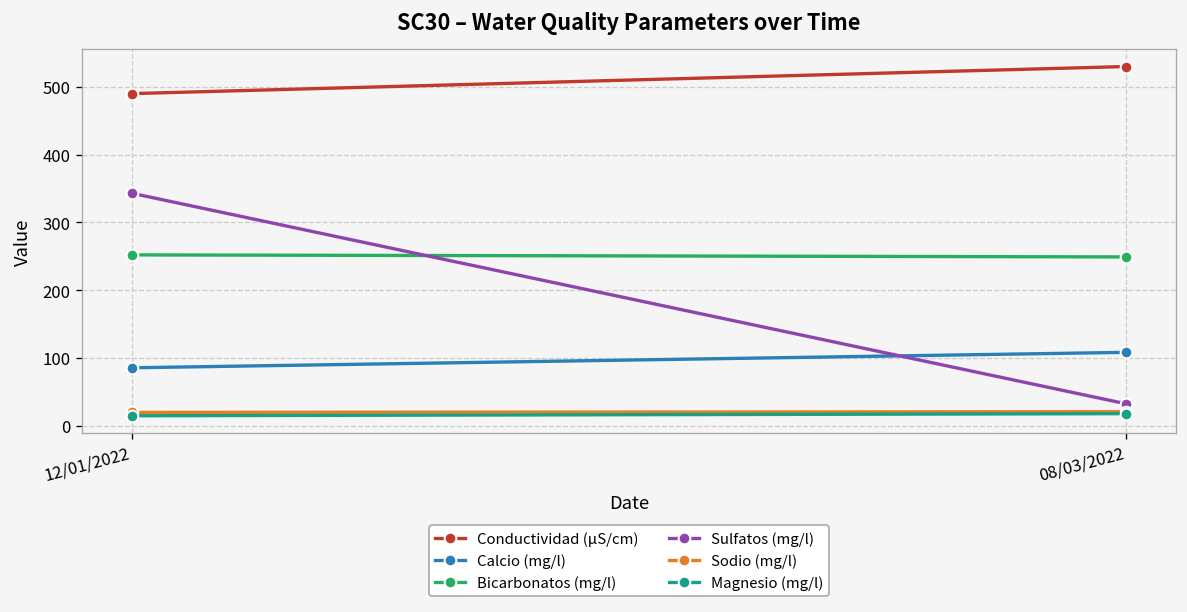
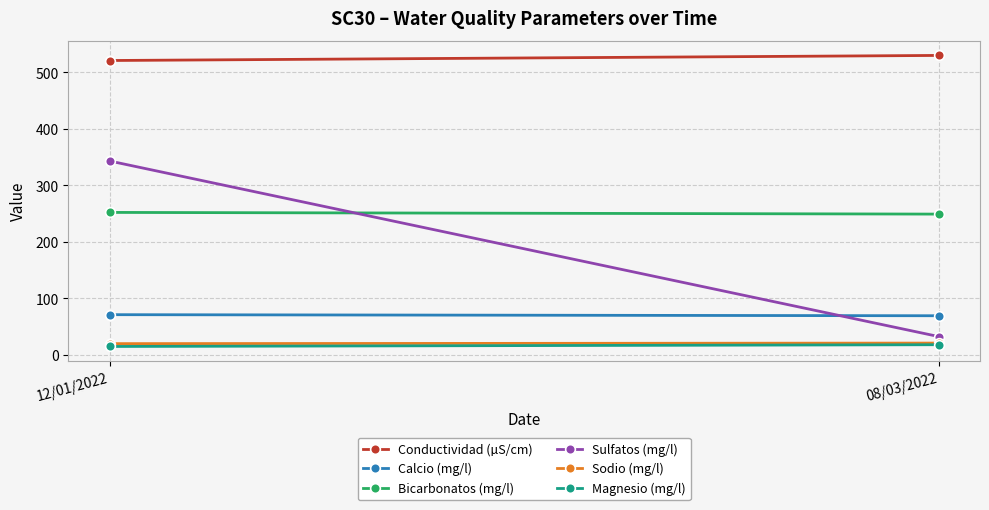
  {
    "Conductividad (µS/cm)": {
-     "12/01/2022": 490,
+     "12/01/2022": 520,
      "08/03/2022": 530
    },
    "Calcio (mg/l)": {
-     "12/01/2022": 90,
-     "08/03/2022": 110
+     "12/01/2022": 70,
+     "08/03/2022": 70
    },
    "Sulfatos (mg/l)": {
      "12/01/2022": 340,
      "08/03/2022": 30
    },
    "Sodio (mg/l)": {
      "12/01/2022": 20
    }
  }
